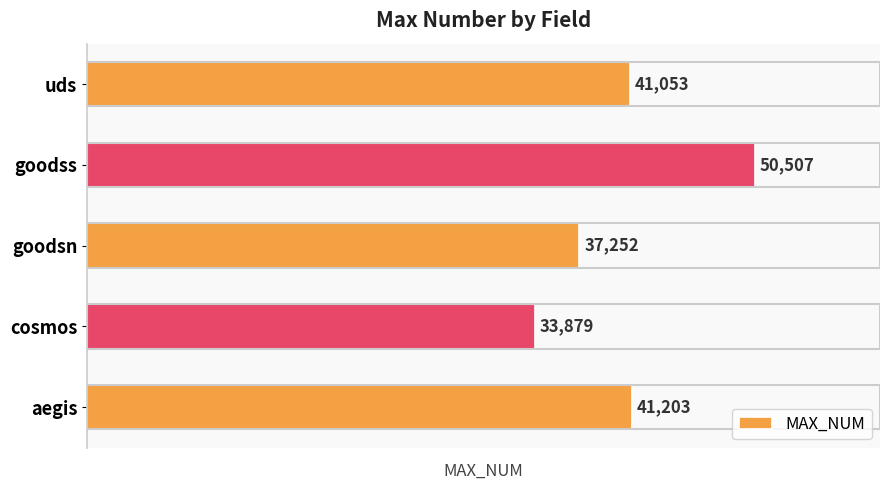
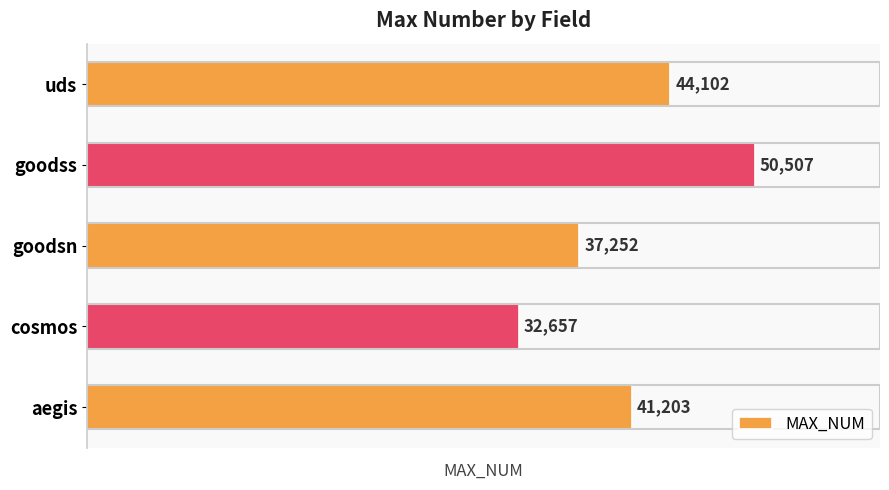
  {
-   "uds": "41,053",
+   "uds": "44,102",
    "goodss": "50,507",
    "goodsn": "37,252",
-   "cosmos": "33,879",
+   "cosmos": "32,657",
    "aegis": "41,203"
  }
